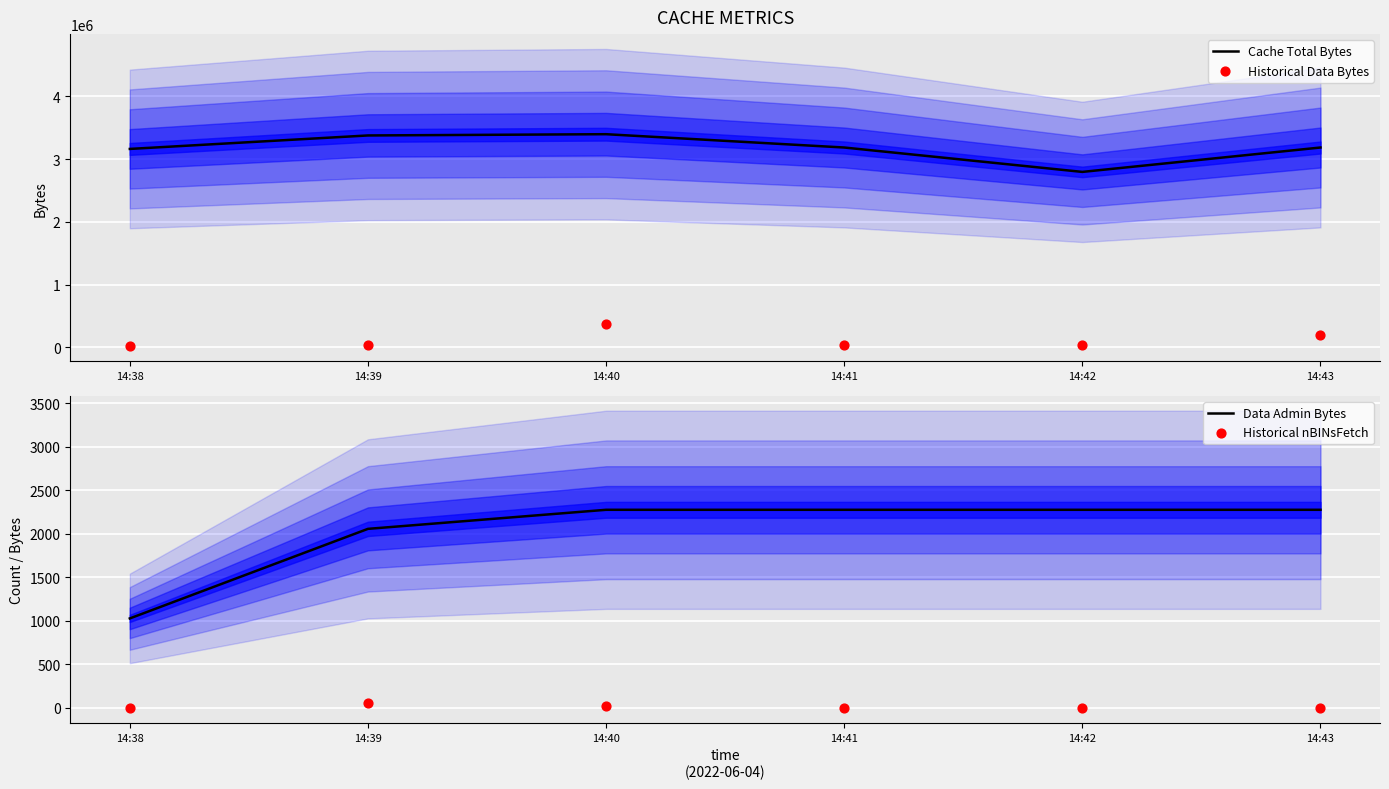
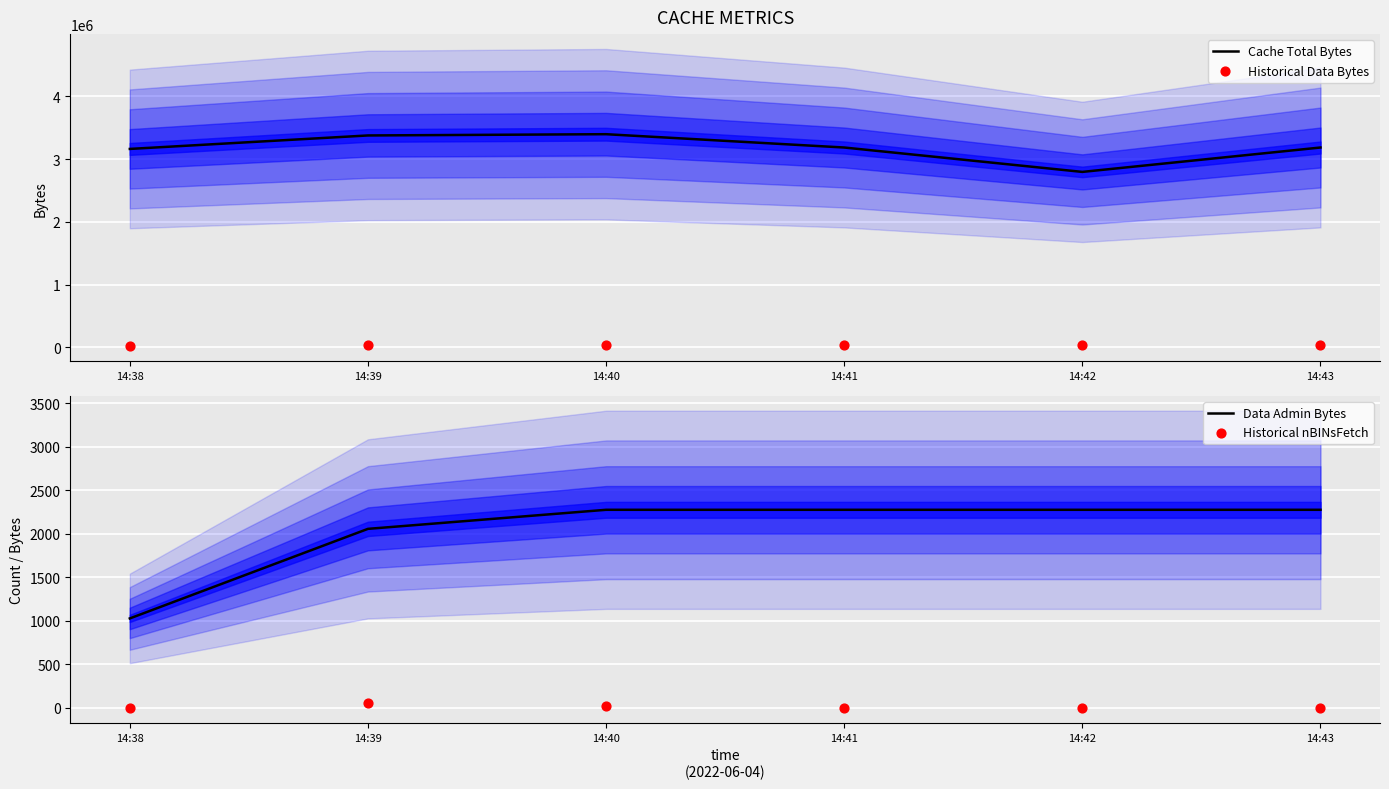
  {
    "CACHE METRICS": {
      "Cache Total Bytes": {
        "14:38": 3200000,
        "14:39": 3400000,
        "14:40": 3400000,
        "14:41": 3200000,
        "14:42": 2800000,
        "14:43": 3200000
      },
      "Historical Data Bytes": {
-       "14:40": 400000,
-       "14:43": 200000
+       "14:40": 0,
+       "14:43": 0
      }
    }
  }
